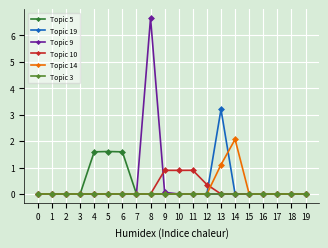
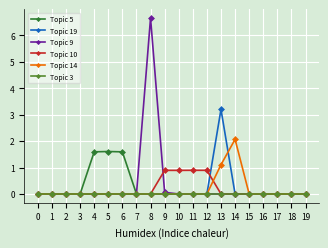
  {
    "Topic 19": {
      "13": 3.2
    },
    "Topic 9": {
      "8": 6.7
    },
    "Topic 10": {
      "9": 0.9,
      "10": 0.9,
      "11": 0.9,
-     "12": 0.4
+     "12": 0.9
    },
    "Topic 14": {
      "13": 1.1,
      "14": 2.1
    }
  }
